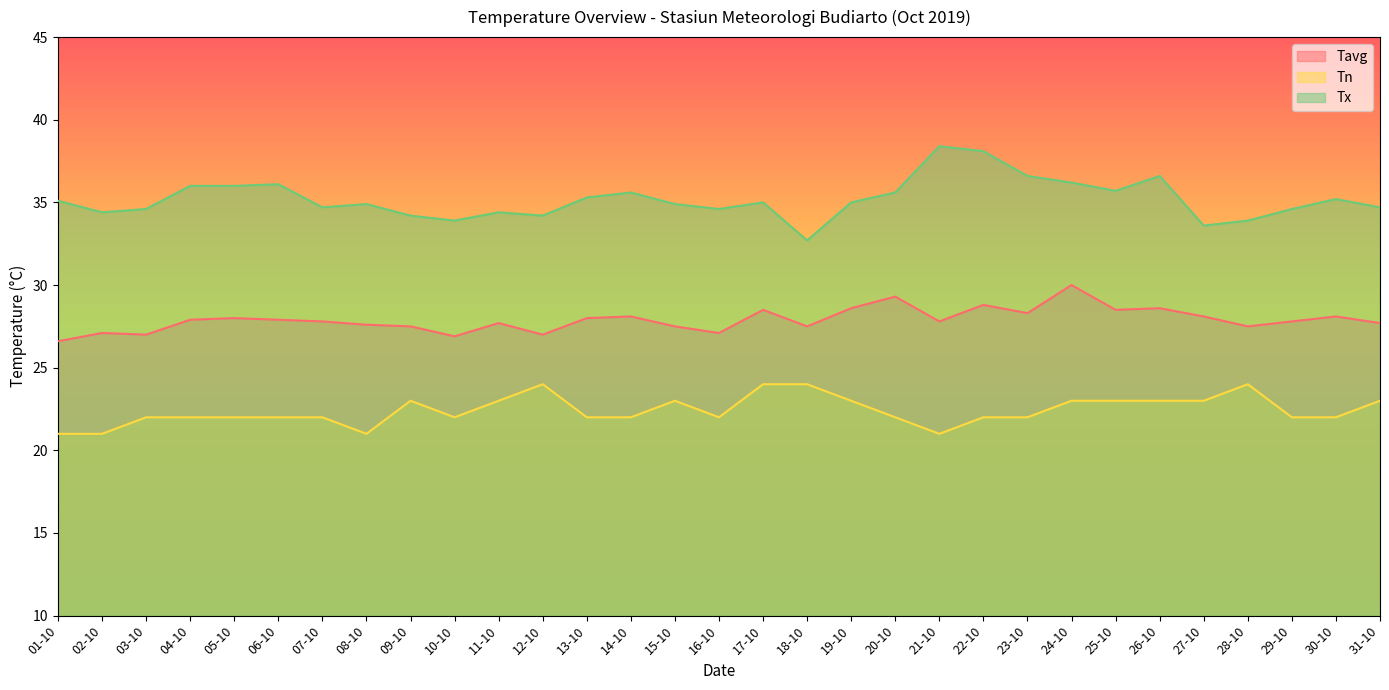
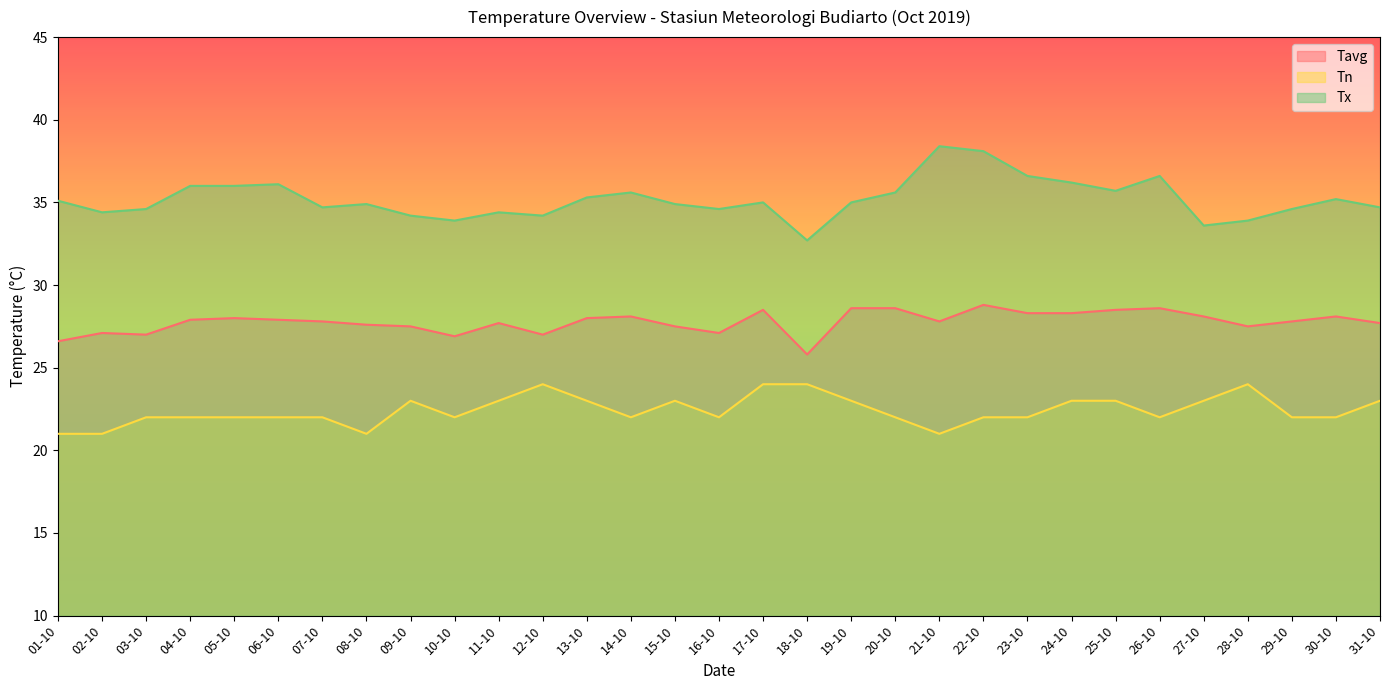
  {
    "Tavg": {
      "01-10": 26.6,
      "02-10": 27.1,
      "03-10": 27.0,
      "04-10": 27.9,
      "05-10": 28.0,
      "06-10": 27.9,
      "07-10": 27.8,
      "08-10": 27.6,
      "09-10": 27.5,
      "10-10": 26.9,
      "11-10": 27.7,
      "12-10": 27.0,
      "13-10": 28.0,
      "14-10": 28.1,
      "15-10": 27.5,
      "16-10": 27.1,
      "17-10": 28.5,
-     "18-10": 27.5,
+     "18-10": 25.8,
      "19-10": 28.6,
-     "20-10": 29.3,
+     "20-10": 28.6,
      "21-10": 27.8,
      "22-10": 28.8,
      "23-10": 28.3,
-     "24-10": 30.0,
+     "24-10": 28.3,
      "25-10": 28.5,
      "26-10": 28.6,
      "27-10": 28.1,
      "28-10": 27.5,
      "29-10": 27.8,
      "30-10": 28.1,
      "31-10": 27.7
    },
    "Tn": {
      "01-10": 21,
      "02-10": 21,
      "03-10": 22,
      "04-10": 22,
      "05-10": 22,
      "06-10": 22,
      "07-10": 22,
      "08-10": 21,
      "09-10": 23,
      "10-10": 22,
      "11-10": 23,
      "12-10": 24,
-     "13-10": 22,
+     "13-10": 23,
      "14-10": 22,
      "15-10": 23,
      "16-10": 22,
      "17-10": 24,
      "18-10": 24,
      "19-10": 23,
      "20-10": 22,
      "21-10": 21,
      "22-10": 22,
      "23-10": 22,
      "24-10": 23,
      "25-10": 23,
-     "26-10": 23,
+     "26-10": 22,
      "27-10": 23,
      "28-10": 24,
      "29-10": 22,
      "30-10": 22,
      "31-10": 23
    },
    "Tx": {
      "01-10": 35.1,
      "02-10": 34.4,
      "03-10": 34.6,
      "04-10": 36.0,
      "05-10": 36.0,
      "06-10": 36.1,
      "07-10": 34.7,
      "08-10": 34.9,
      "09-10": 34.2,
      "10-10": 33.9,
      "11-10": 34.4,
      "12-10": 34.2,
      "13-10": 35.3,
      "14-10": 35.6,
      "15-10": 34.9,
      "16-10": 34.6,
      "17-10": 35.0,
      "18-10": 32.7,
      "19-10": 35.0,
      "20-10": 35.6,
      "21-10": 38.4,
      "22-10": 38.1,
      "23-10": 36.6,
      "24-10": 36.2,
      "25-10": 35.7,
      "26-10": 36.6,
      "27-10": 33.6,
      "28-10": 33.9,
      "29-10": 34.6,
      "30-10": 35.2,
      "31-10": 34.7
    }
  }
